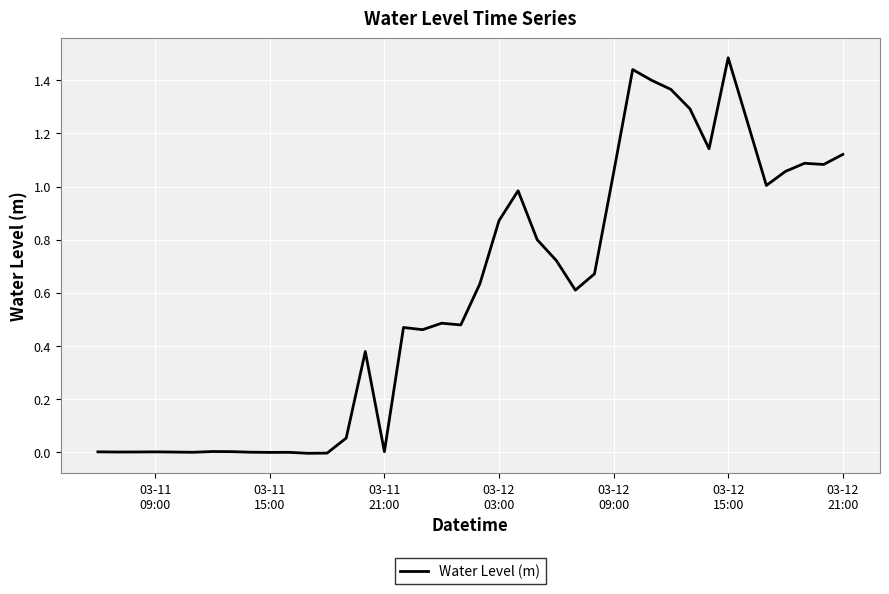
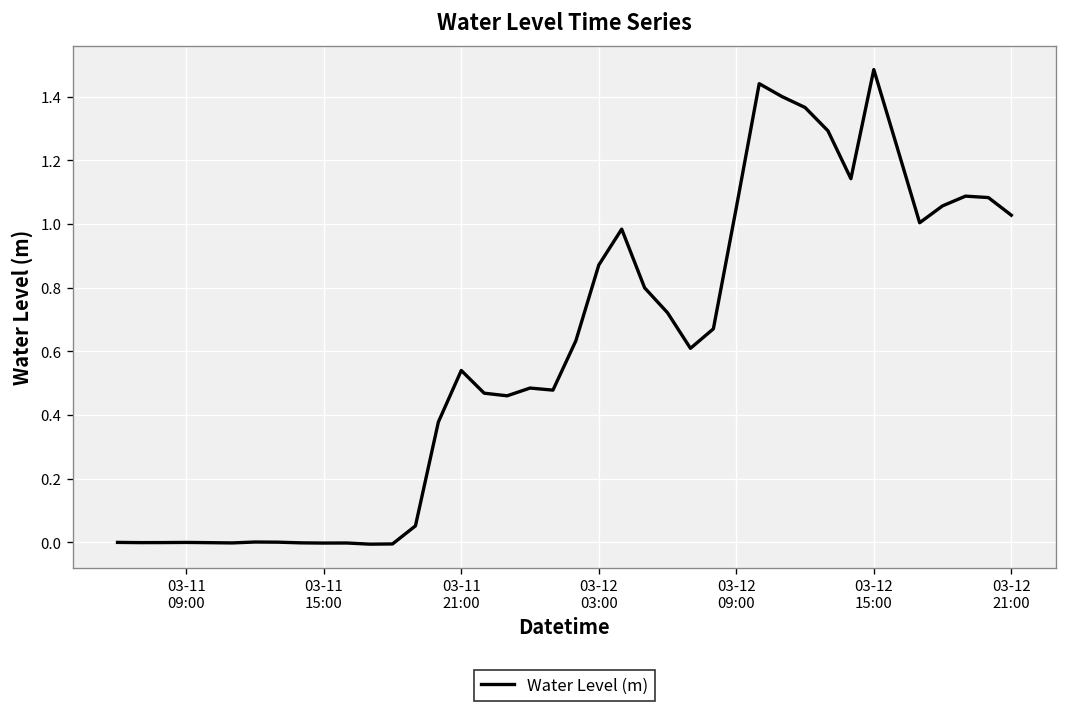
  {
    "03-11 09:00": 0.00,
    "03-11 15:00": 0.00,
-   "03-11 21:00": 0.00,
+   "03-11 21:00": 0.54,
    "03-12 03:00": 0.87,
    "03-12 09:00": 1.05,
    "03-12 15:00": 1.49,
-   "03-12 21:00": 1.12
+   "03-12 21:00": 1.03
  }
